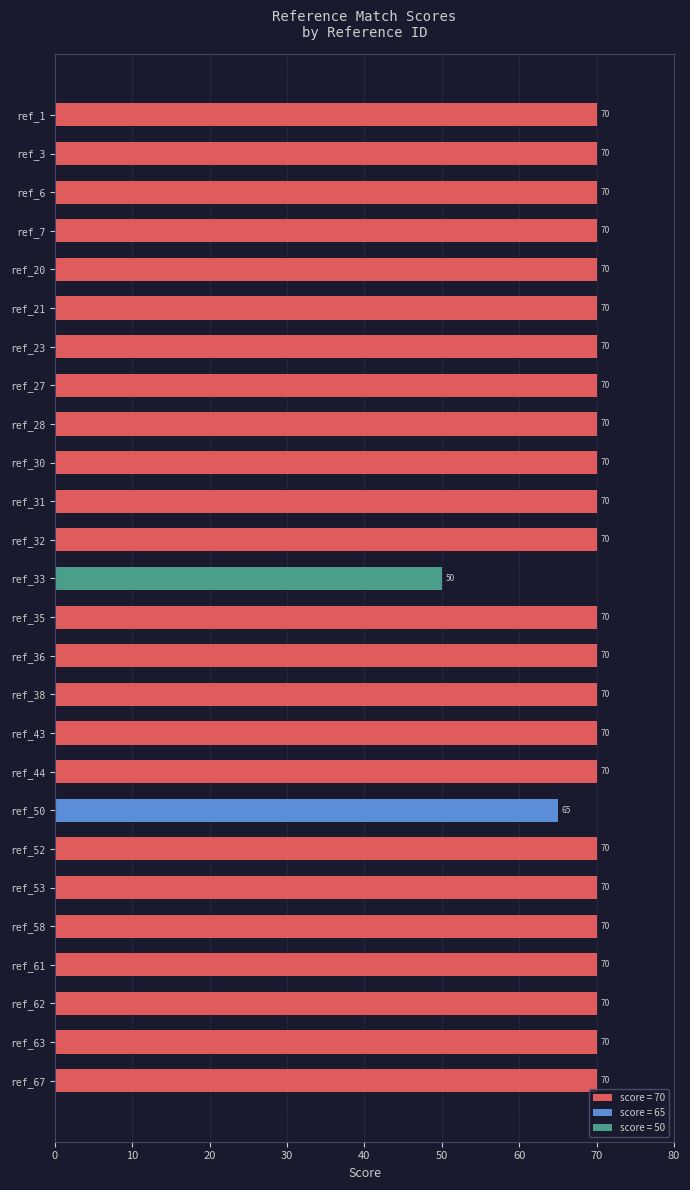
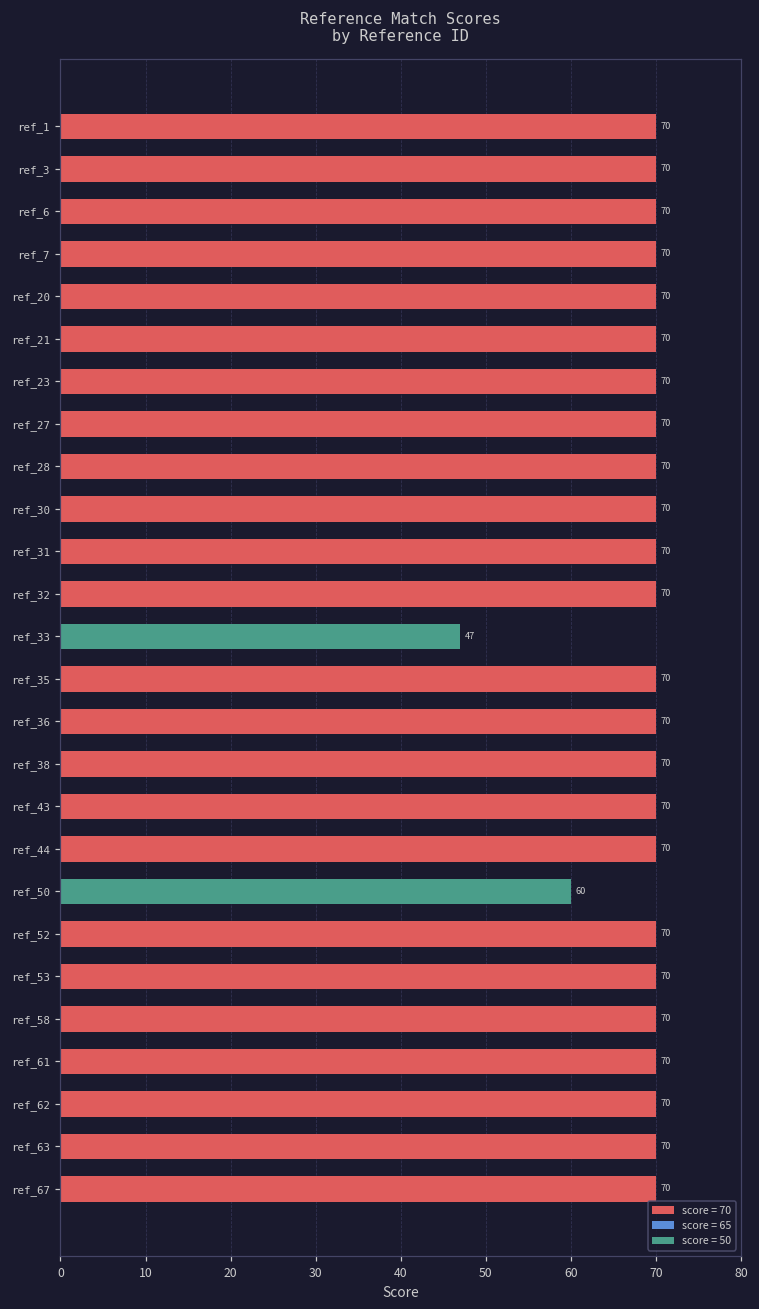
  {
    "ref_1": 70,
    "ref_3": 70,
    "ref_6": 70,
    "ref_7": 70,
    "ref_20": 70,
    "ref_21": 70,
    "ref_23": 70,
    "ref_27": 70,
    "ref_28": 70,
    "ref_30": 70,
    "ref_31": 70,
    "ref_32": 70,
-   "ref_33": 50,
+   "ref_33": 47,
    "ref_35": 70,
    "ref_36": 70,
    "ref_38": 70,
    "ref_43": 70,
    "ref_44": 70,
-   "ref_50": 65,
+   "ref_50": 60,
    "ref_52": 70,
    "ref_53": 70,
    "ref_58": 70,
    "ref_61": 70,
    "ref_62": 70,
    "ref_63": 70,
    "ref_67": 70
  }
